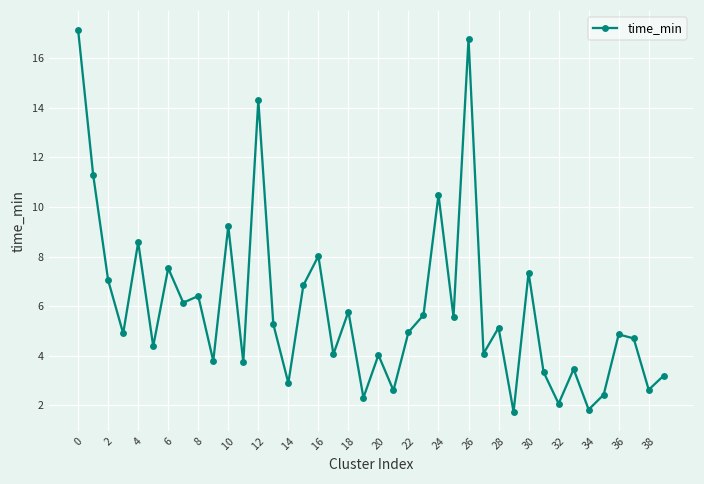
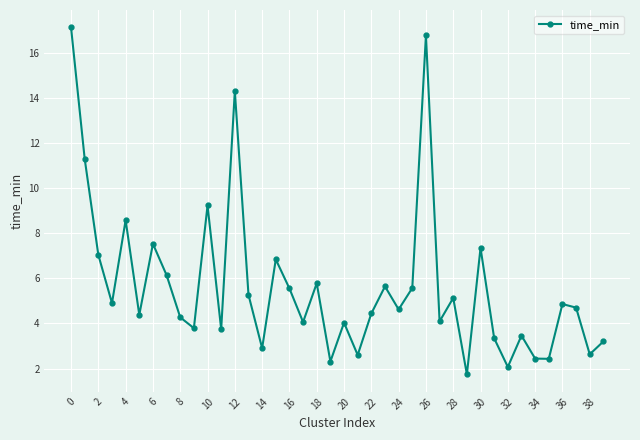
  {
    "0": 17.1,
    "2": 7.0,
    "4": 8.6,
    "6": 7.5,
-   "8": 6.4,
+   "8": 4.3,
    "10": 9.2,
    "12": 14.3,
    "14": 2.9,
-   "16": 8.0,
+   "16": 5.6,
    "18": 5.8,
    "20": 4.0,
-   "22": 5.0,
-   "24": 10.5,
+   "22": 4.4,
+   "24": 4.6,
    "26": 16.8,
    "28": 5.1,
    "30": 7.4,
    "32": 2.1,
-   "34": 1.8,
+   "34": 2.4,
    "36": 4.9,
    "38": 2.6
  }
